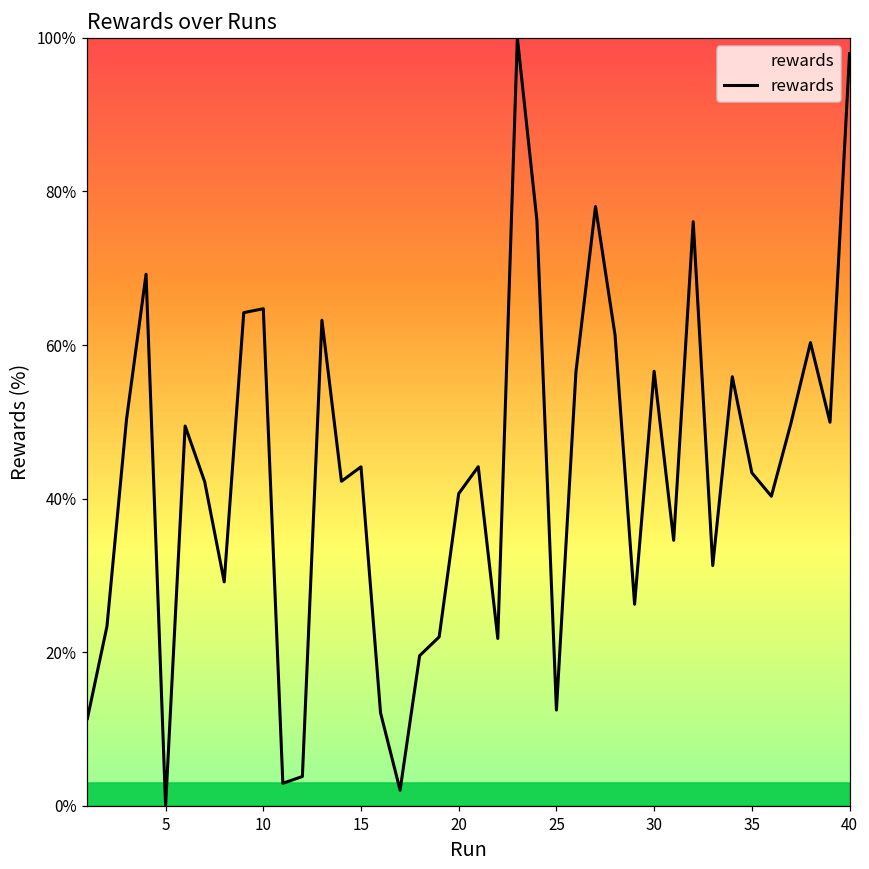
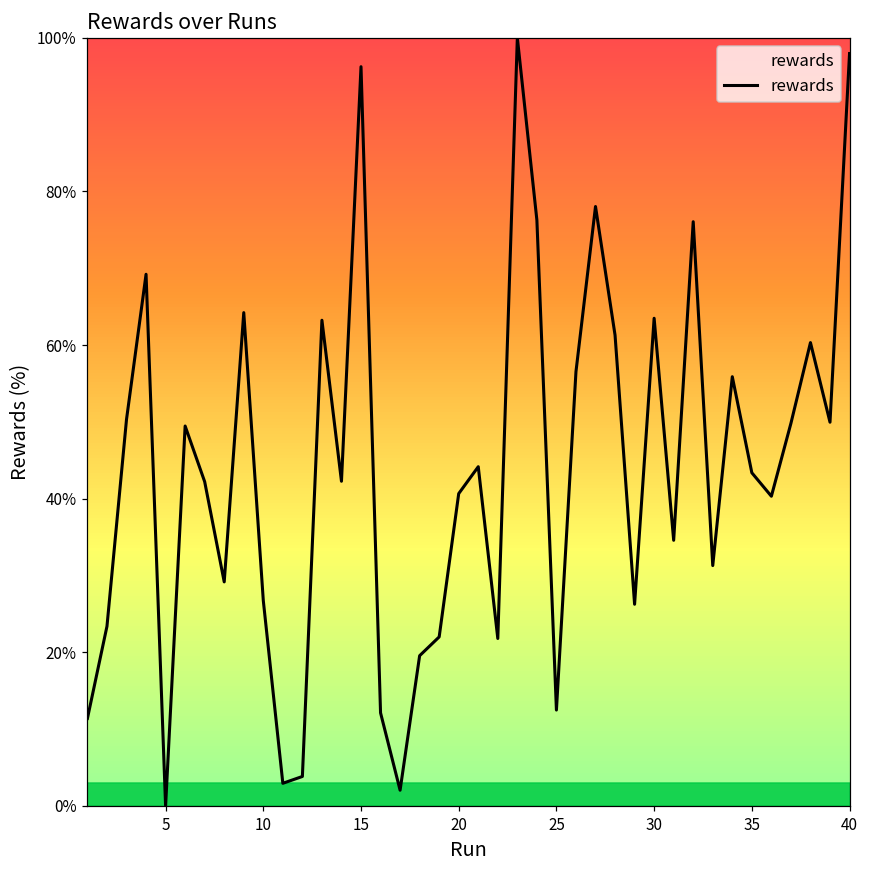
  {
-   "10": "65%",
-   "15": "44%",
+   "10": "27%",
+   "15": "96%",
    "20": "41%",
    "25": "12%",
-   "30": "57%",
+   "30": "63%",
    "35": "43%",
    "40": "98%"
  }
